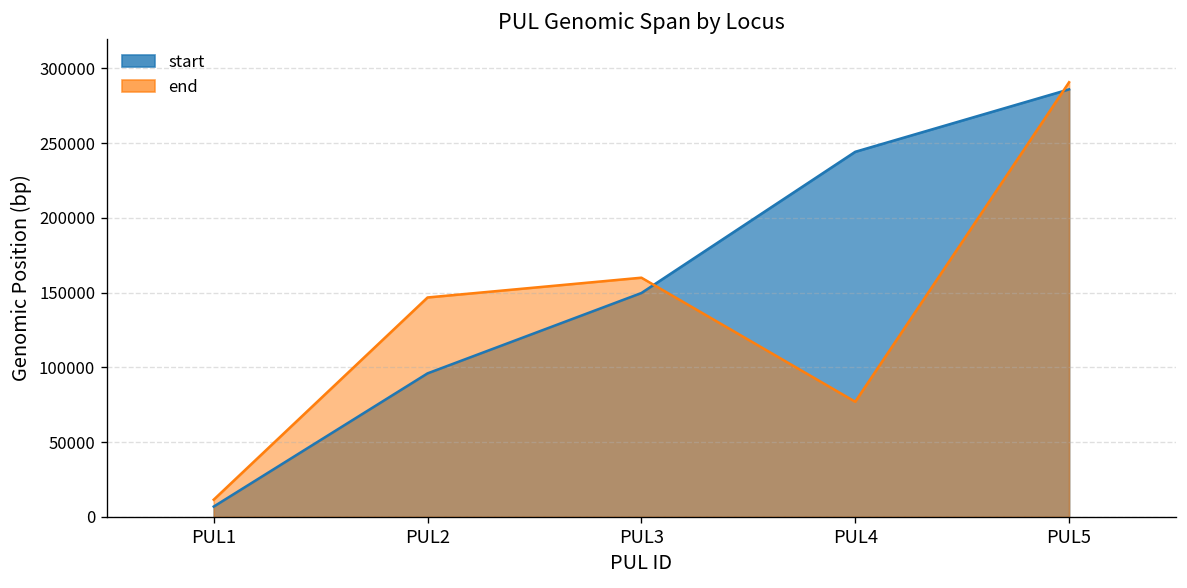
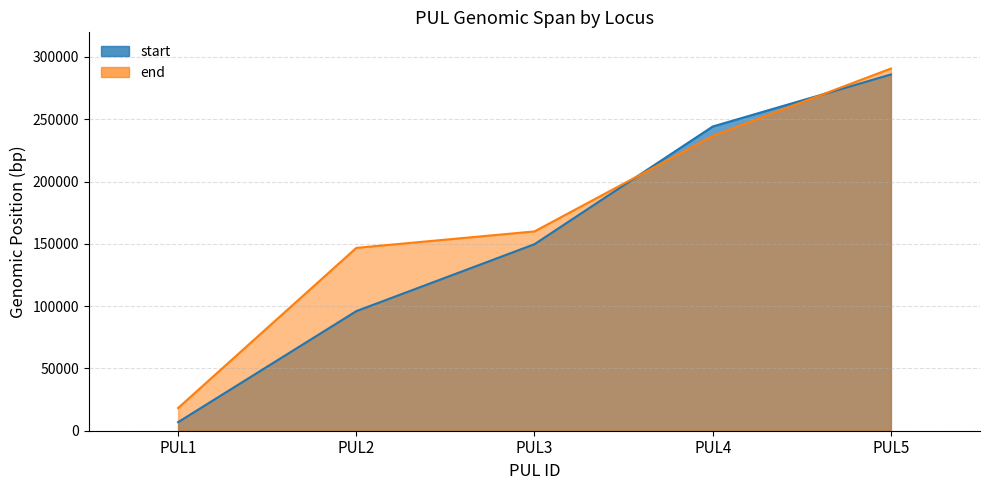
  {
    "start": {
      "PUL1": 7000,
      "PUL2": 96000,
      "PUL3": 150000,
      "PUL4": 244000,
      "PUL5": 286000
    },
    "end": {
-     "PUL1": 12000,
+     "PUL1": 18000,
      "PUL2": 147000,
      "PUL3": 160000,
-     "PUL4": 77000,
+     "PUL4": 237000,
      "PUL5": 291000
    }
  }
